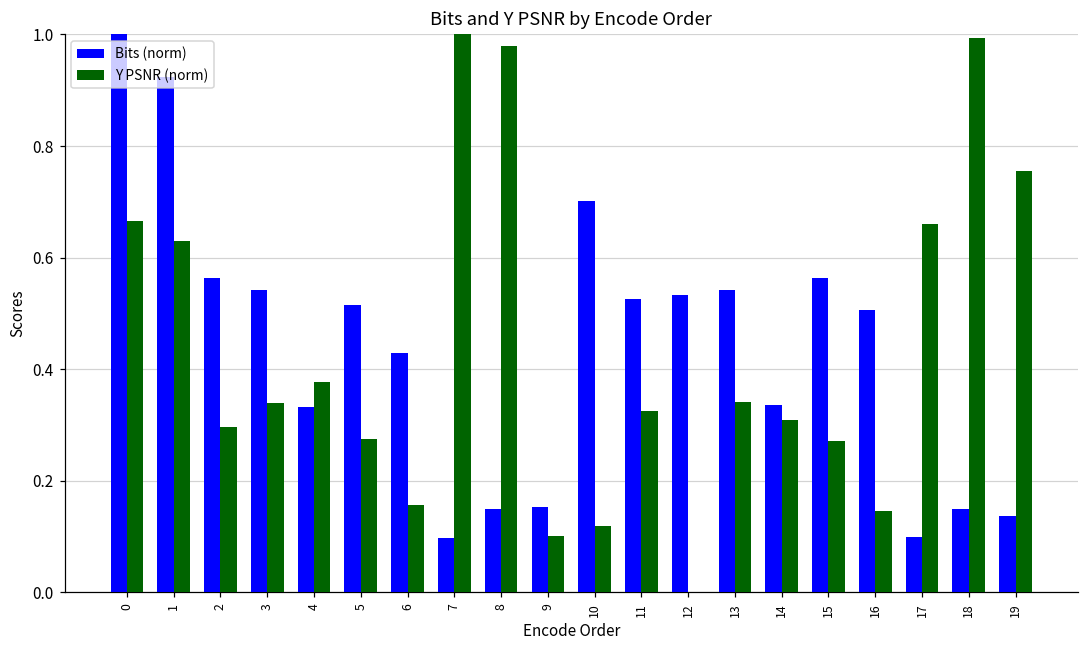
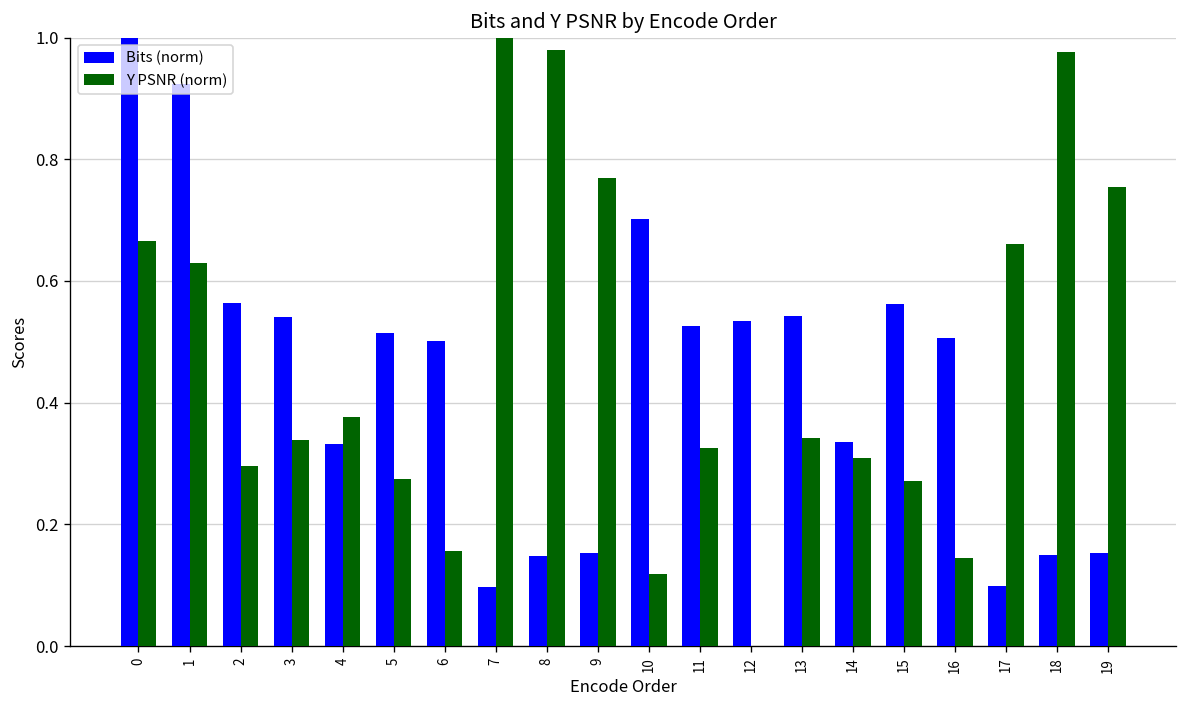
  {
    "Bits (norm)": {
      "0": 1.00,
      "2": 0.56,
      "3": 0.54,
      "4": 0.33,
      "5": 0.51,
-     "6": 0.43,
+     "6": 0.50,
      "7": 0.10,
      "8": 0.15,
      "9": 0.15,
      "10": 0.70,
      "11": 0.53,
      "12": 0.53,
      "13": 0.54,
      "14": 0.34,
      "15": 0.56,
      "16": 0.51,
      "17": 0.10,
      "18": 0.15,
-     "19": 0.14
+     "19": 0.15
    },
    "Y PSNR (norm)": {
      "0": 0.67,
      "1": 0.63,
      "2": 0.30,
      "3": 0.34,
      "4": 0.38,
      "5": 0.27,
      "6": 0.16,
      "7": 1.00,
      "8": 0.98,
-     "9": 0.10,
+     "9": 0.77,
      "10": 0.12,
      "11": 0.33,
      "12": 0.00,
      "13": 0.34,
      "14": 0.31,
      "15": 0.27,
      "16": 0.14,
      "17": 0.66,
-     "18": 0.99,
+     "18": 0.98,
      "19": 0.75
    }
  }
